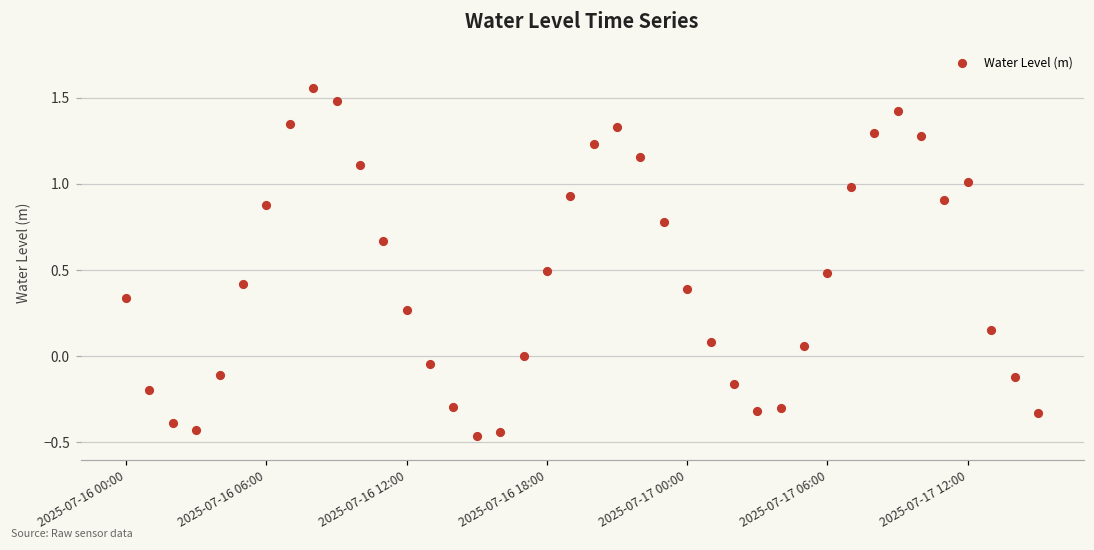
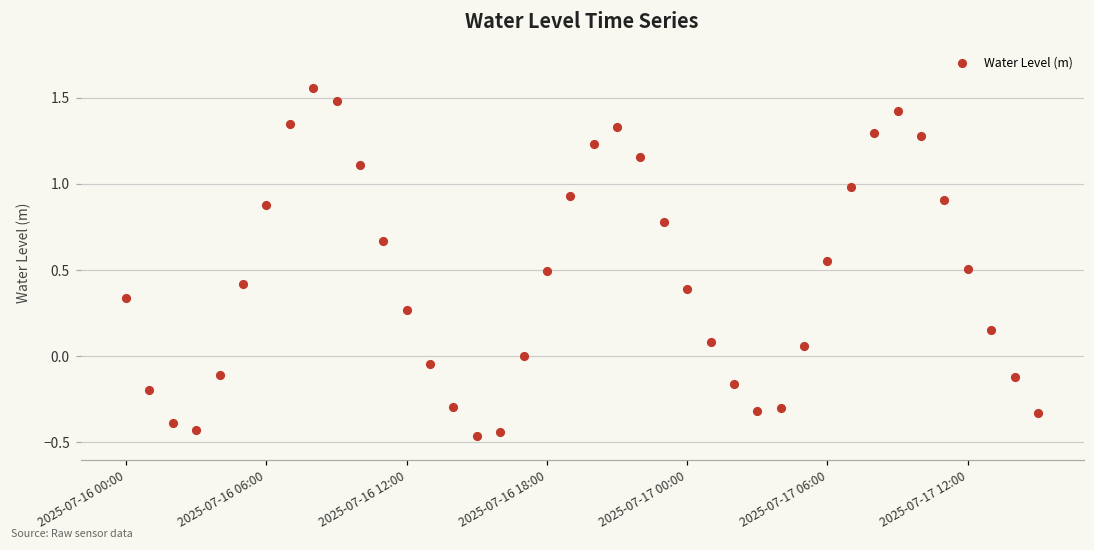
  {
    "2025-07-16 00:00": 0.34,
    "2025-07-16 06:00": 0.88,
    "2025-07-16 12:00": 0.27,
    "2025-07-16 18:00": 0.50,
    "2025-07-17 00:00": 0.39,
-   "2025-07-17 06:00": 0.48,
-   "2025-07-17 12:00": 1.01
+   "2025-07-17 06:00": 0.55,
+   "2025-07-17 12:00": 0.51
  }
